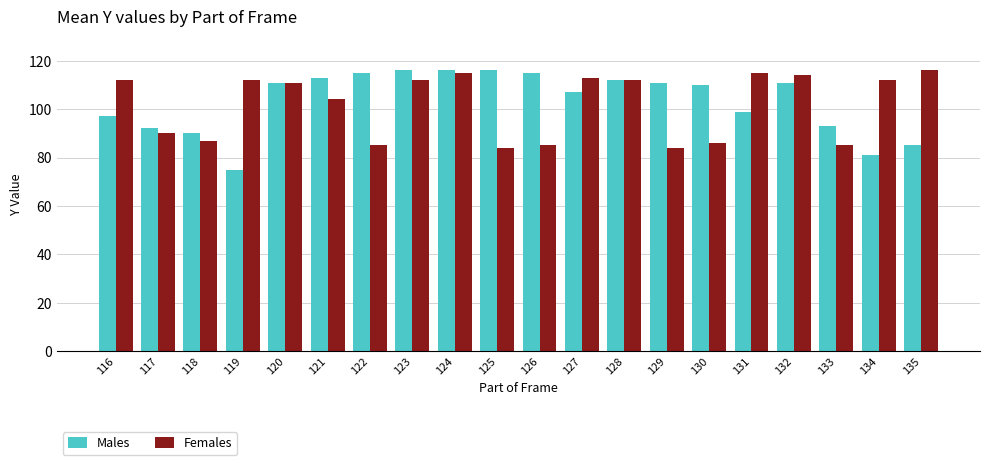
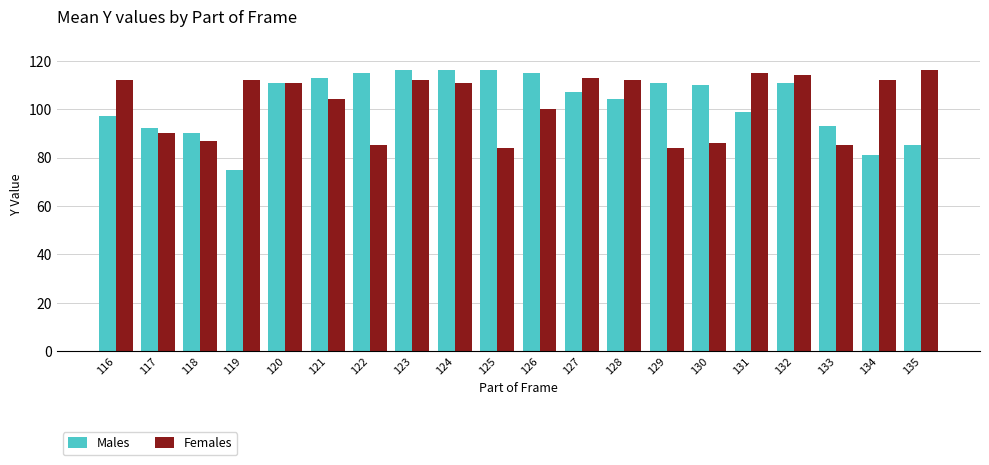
  {
    "Males": {
      "116": 97,
      "117": 92,
      "118": 90,
      "119": 75,
      "120": 111,
      "121": 113,
      "122": 115,
      "123": 116,
      "124": 116,
      "125": 116,
      "126": 115,
      "127": 107,
-     "128": 112,
+     "128": 104,
      "129": 111,
      "130": 110,
      "131": 99,
      "132": 111,
      "133": 93,
      "134": 81,
      "135": 85
    },
    "Females": {
      "116": 112,
      "117": 90,
      "118": 87,
      "119": 112,
      "120": 111,
      "121": 104,
      "122": 85,
      "123": 112,
-     "124": 115,
+     "124": 111,
      "125": 84,
-     "126": 85,
+     "126": 100,
      "127": 113,
      "128": 112,
      "129": 84,
      "130": 86,
      "131": 115,
      "132": 114,
      "133": 85,
      "134": 112,
      "135": 116
    }
  }
